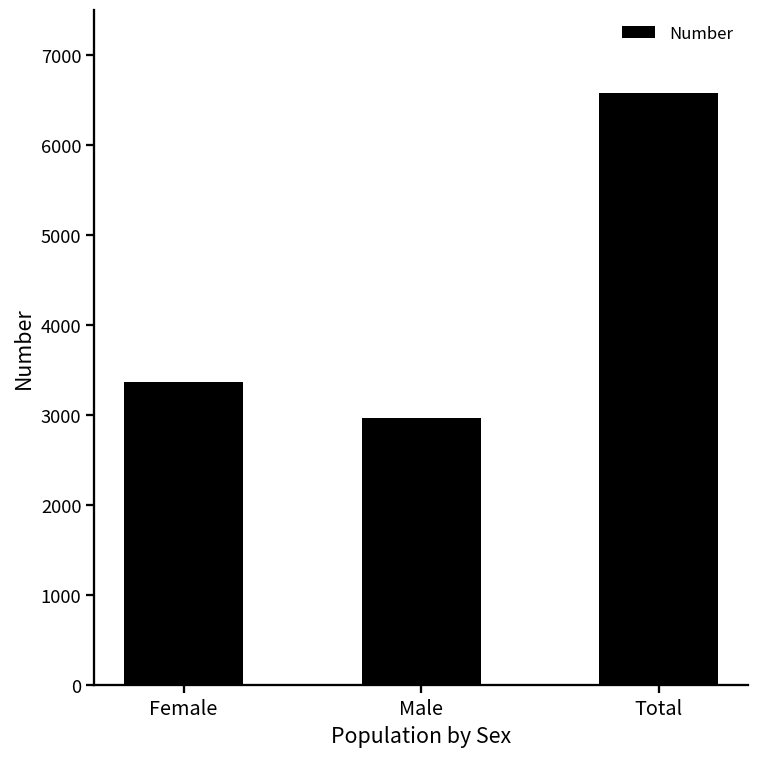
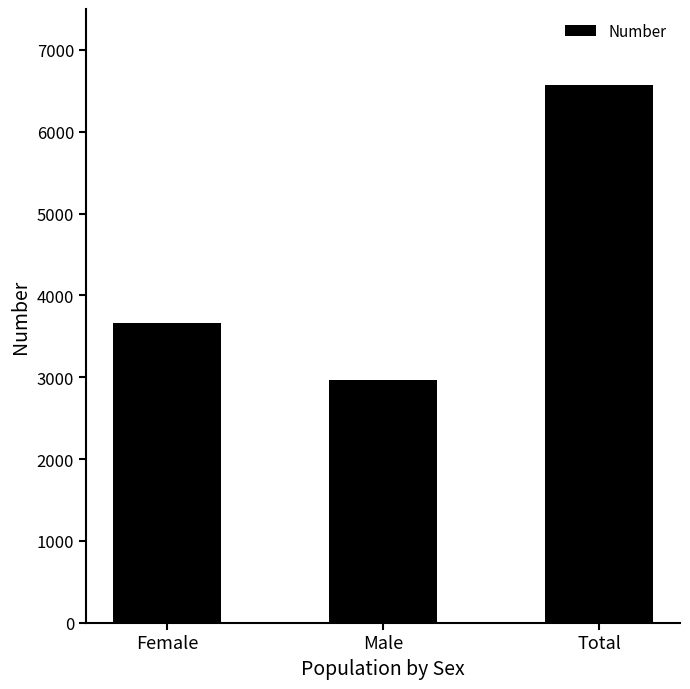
  {
-   "Female": 3400,
+   "Female": 3700,
    "Male": 3000,
    "Total": 6600
  }
